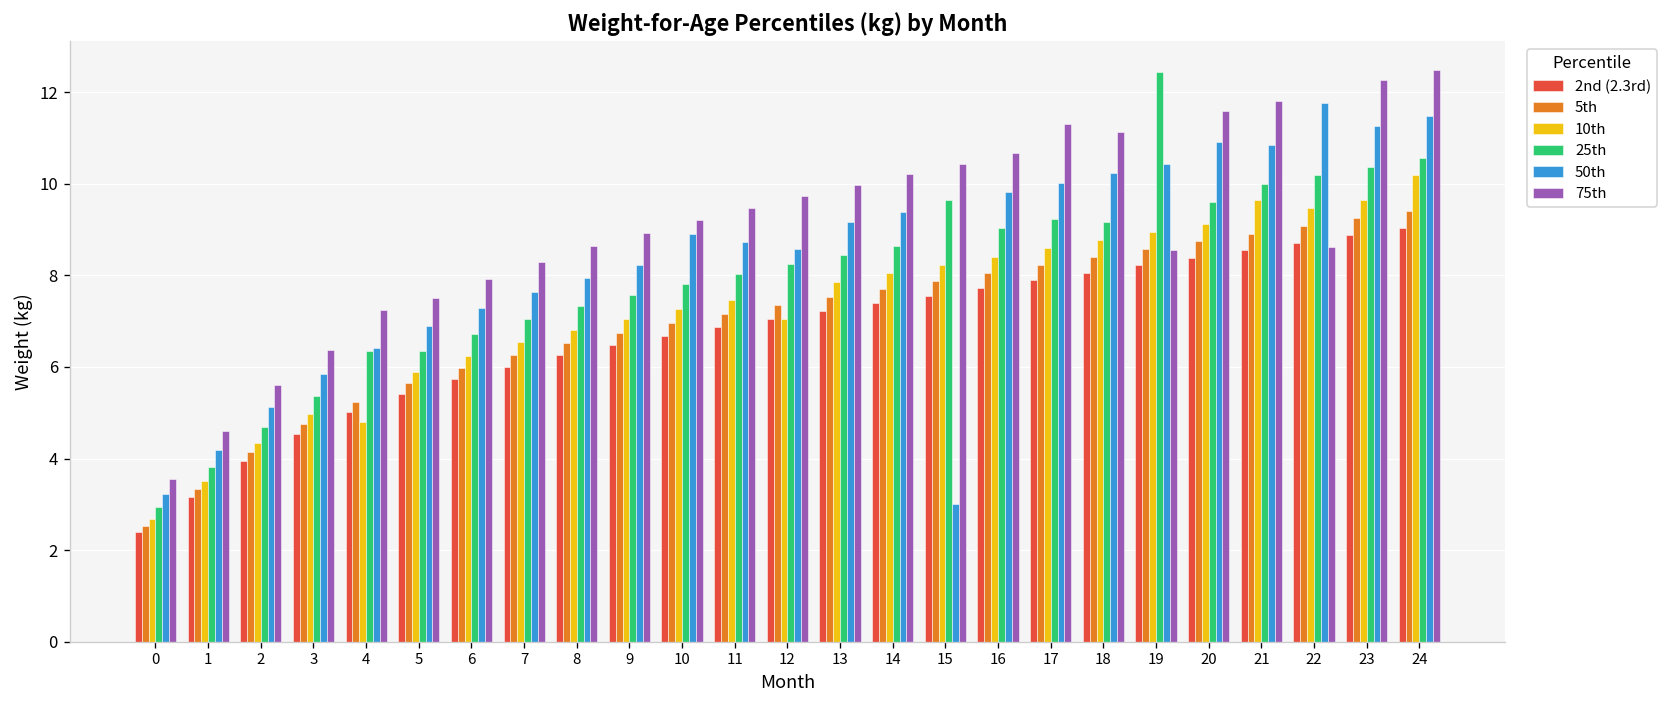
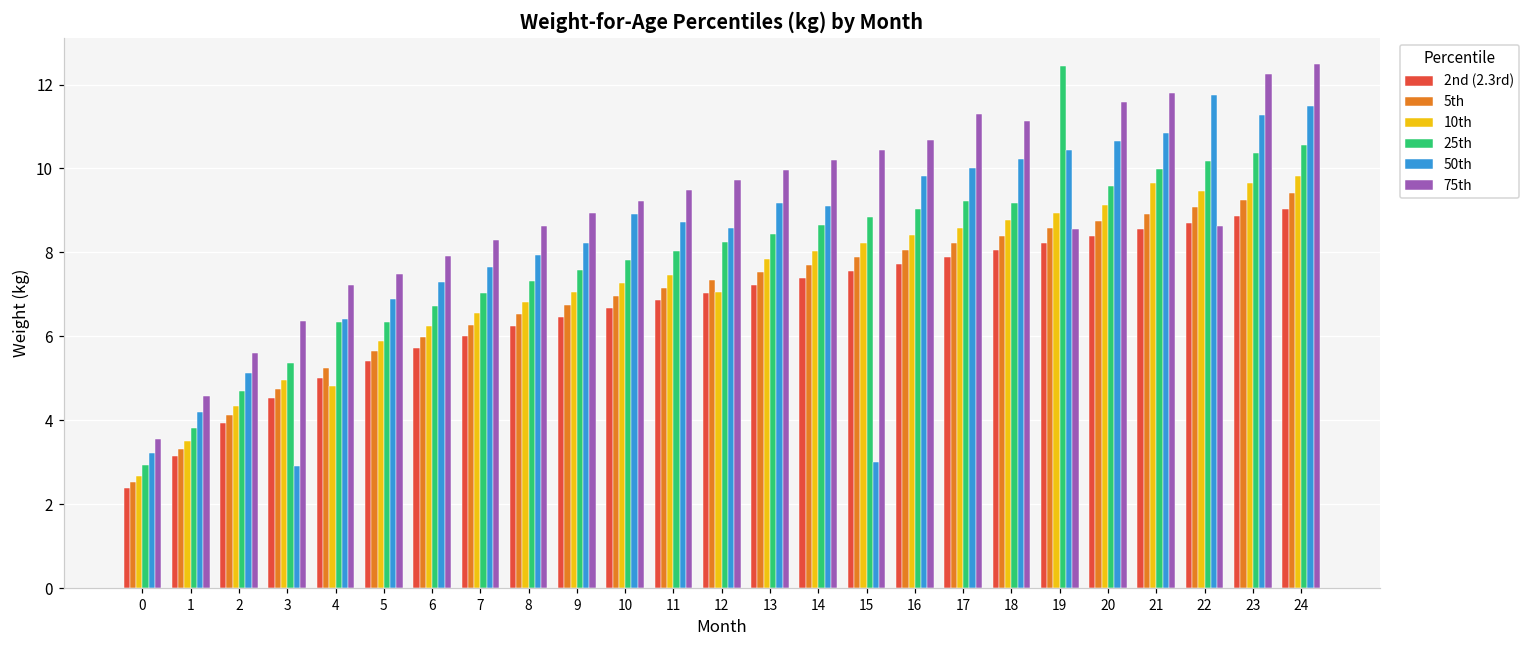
  {
    "10th": {
      "0": 2.7,
      "1": 3.5,
      "2": 4.3,
      "3": 5.0,
      "4": 4.8,
      "5": 5.9,
      "6": 6.2,
      "7": 6.5,
      "8": 6.8,
      "9": 7.0,
      "10": 7.3,
      "11": 7.5,
      "12": 7.0,
      "13": 7.9,
      "14": 8.0,
      "15": 8.2,
      "16": 8.4,
      "17": 8.6,
      "18": 8.8,
      "19": 8.9,
      "20": 9.1,
      "21": 9.7,
      "22": 9.5,
      "23": 9.7,
-     "24": 10.2
+     "24": 9.8
    },
    "25th": {
      "0": 2.9,
      "1": 3.8,
      "2": 4.7,
      "3": 5.4,
      "4": 6.4,
      "5": 6.4,
      "6": 6.7,
      "7": 7.0,
      "8": 7.3,
      "9": 7.6,
      "10": 7.8,
      "11": 8.0,
      "12": 8.2,
      "13": 8.4,
      "14": 8.6,
-     "15": 9.6,
+     "15": 8.8,
      "16": 9.0,
      "17": 9.2,
      "18": 9.2,
      "19": 12.4,
      "20": 9.6,
      "21": 10.0,
      "22": 10.2,
      "23": 10.4,
      "24": 10.6
    },
    "50th": {
      "0": 3.2,
      "1": 4.2,
      "2": 5.1,
-     "3": 5.8,
+     "3": 2.9,
      "4": 6.4,
      "5": 6.9,
      "6": 7.3,
      "7": 7.6,
      "8": 7.9,
      "9": 8.2,
      "10": 8.9,
      "11": 8.7,
      "12": 8.6,
      "13": 9.2,
-     "14": 9.4,
+     "14": 9.1,
      "15": 3.0,
      "16": 9.8,
      "17": 10.0,
      "18": 10.2,
      "19": 10.4,
-     "20": 10.9,
+     "20": 10.6,
      "21": 10.9,
      "22": 11.8,
      "23": 11.3,
      "24": 11.5
    },
    "75th": {
      "0": 3.6,
      "1": 4.6,
      "2": 5.6,
      "3": 6.4,
      "4": 7.2,
      "5": 7.5,
      "6": 7.9,
      "7": 8.3,
      "8": 8.6,
      "9": 8.9,
      "10": 9.2,
      "11": 9.5,
      "12": 9.7,
      "13": 10.0,
      "14": 10.2,
      "15": 10.4,
      "16": 10.7,
      "17": 11.3,
      "18": 11.1,
      "19": 8.5,
      "20": 11.6,
      "21": 11.8,
      "22": 8.6,
      "23": 12.3,
      "24": 12.5
    }
  }
